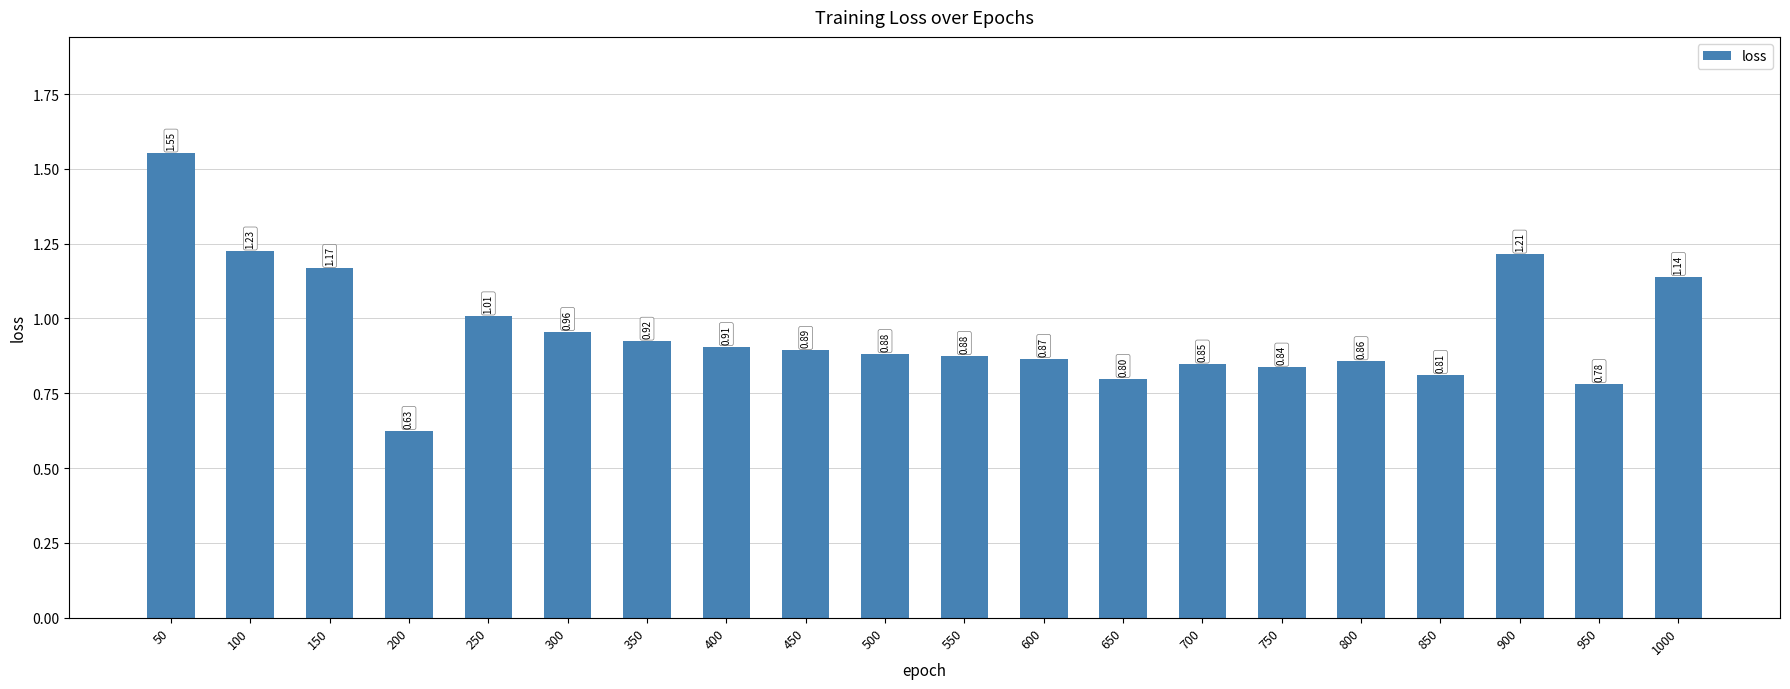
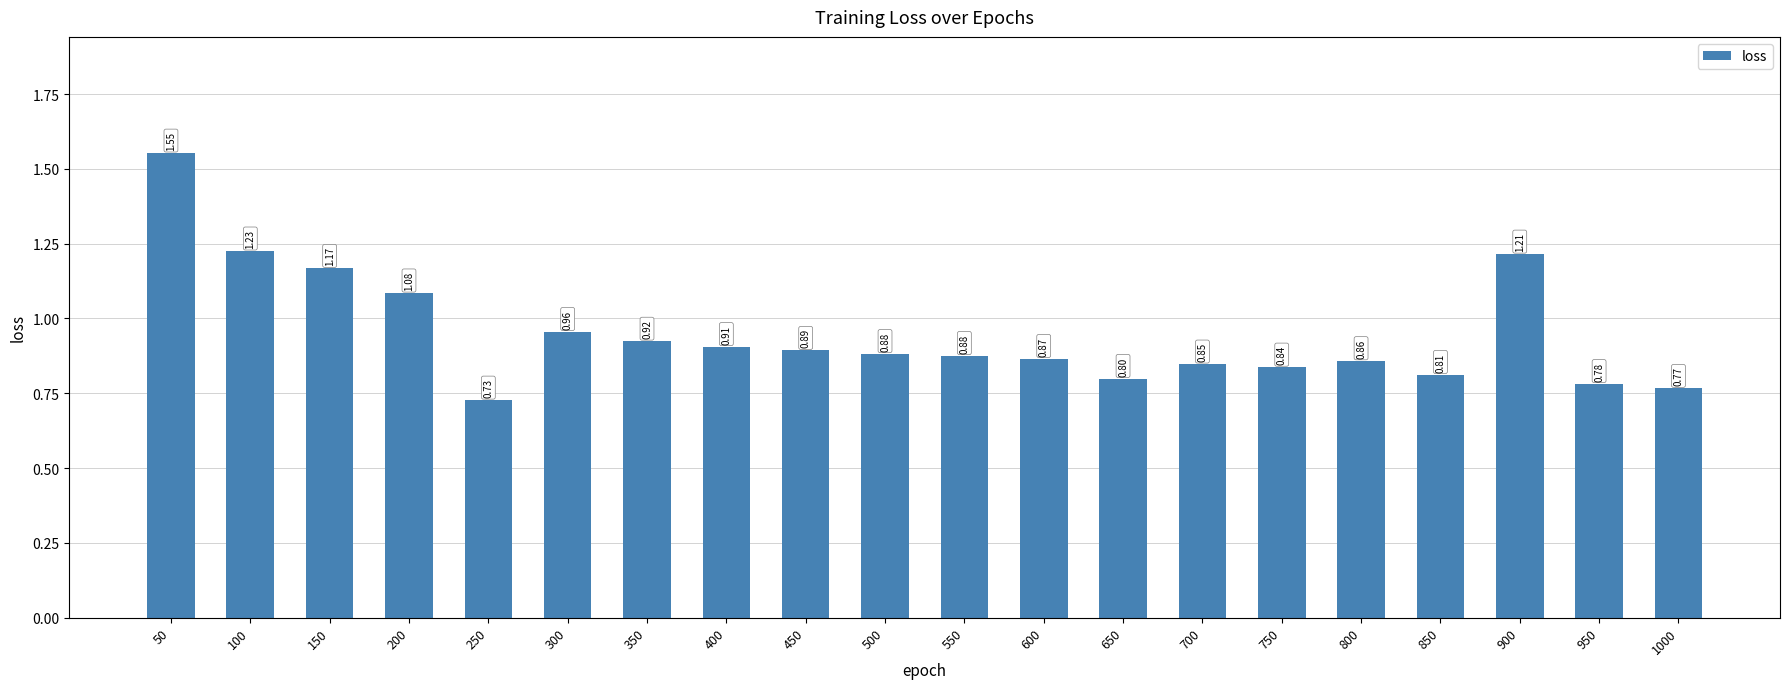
  {
-   "200": 0.63,
-   "250": 1.01,
-   "1000": 1.14
+   "200": 1.08,
+   "250": 0.73,
+   "1000": 0.77
  }
